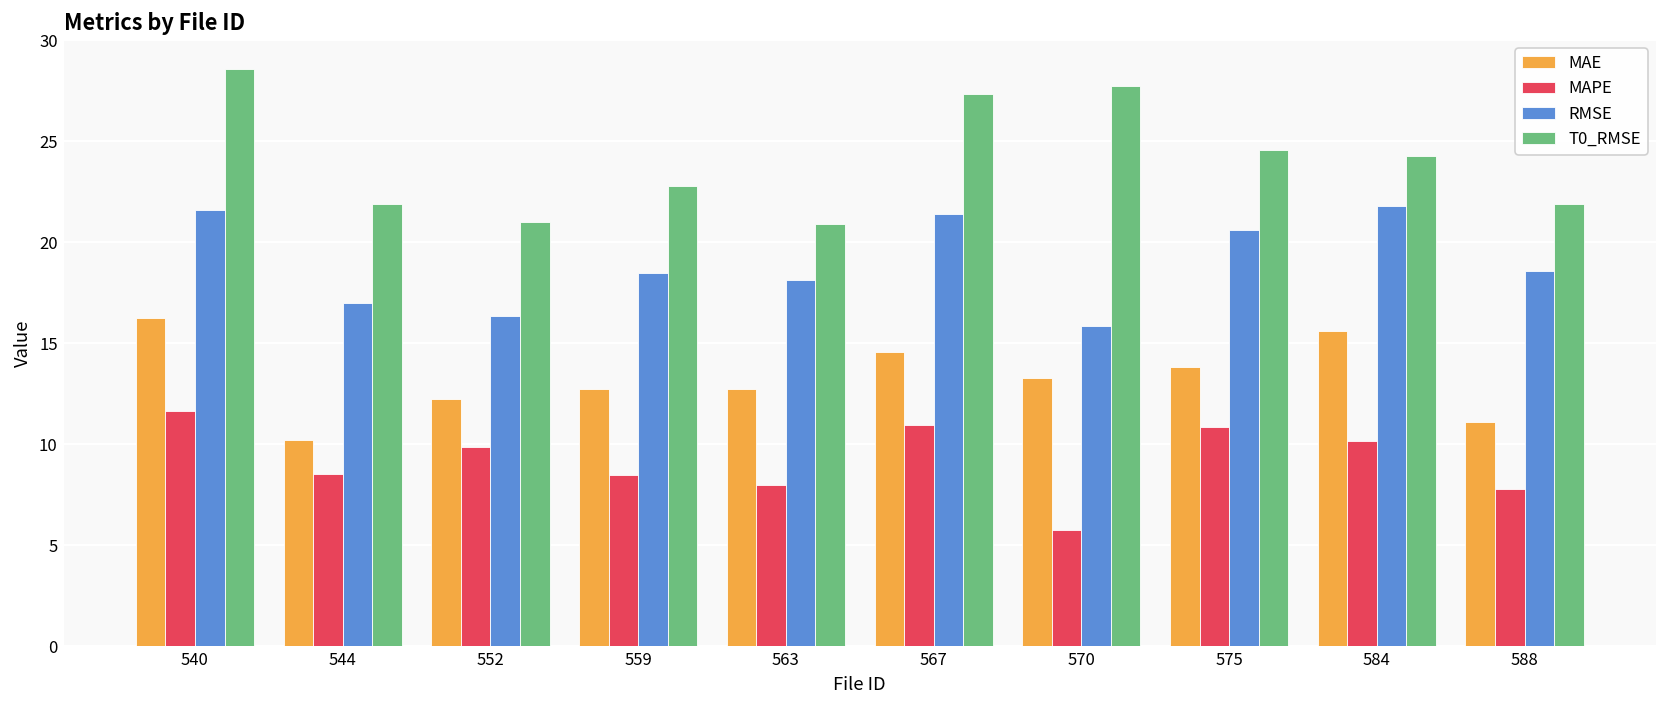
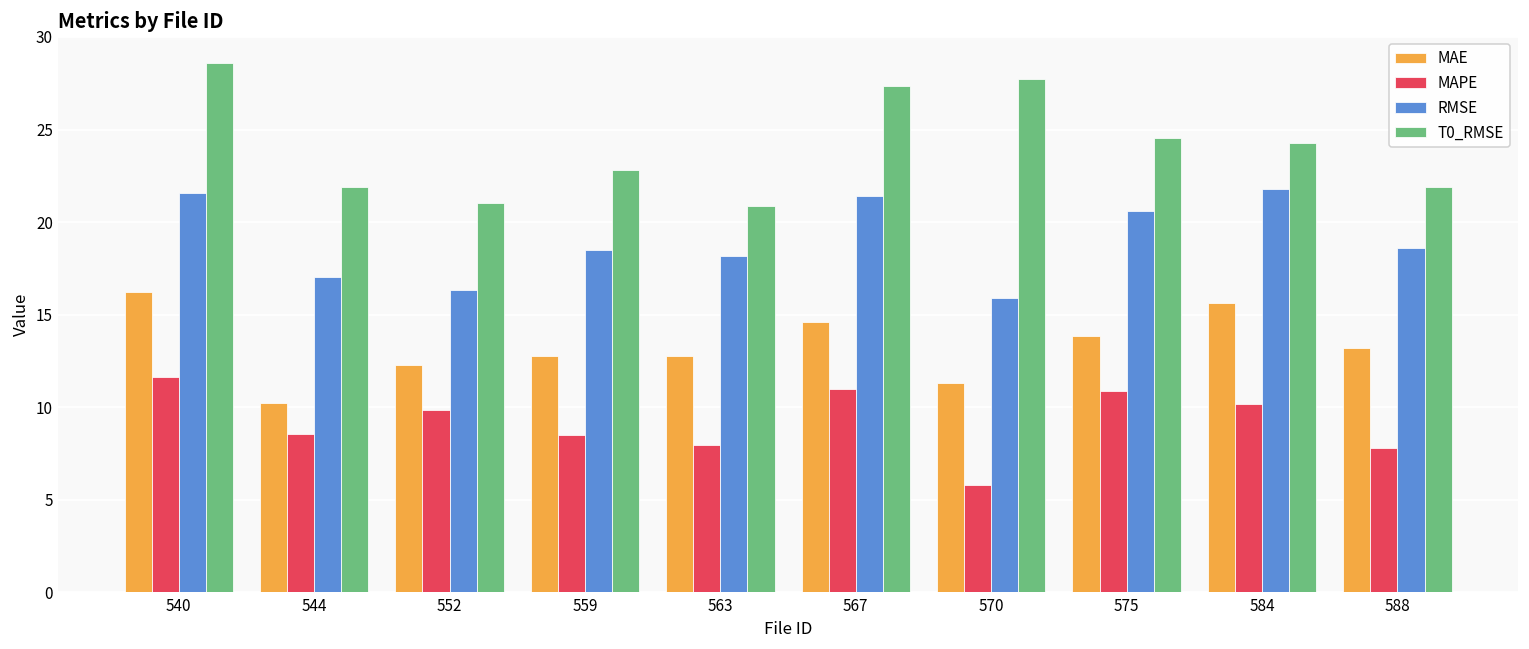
  {
    "MAE": {
      "540": 16.2,
      "544": 10.2,
      "552": 12.3,
      "559": 12.8,
      "563": 12.7,
      "567": 14.6,
-     "570": 13.3,
+     "570": 11.3,
      "575": 13.8,
      "584": 15.6,
-     "588": 11.1
+     "588": 13.2
    },
    "MAPE": {
      "540": 11.6,
      "544": 8.5,
      "552": 9.9,
      "559": 8.5,
      "563": 8.0,
      "567": 11.0,
      "570": 5.8,
      "575": 10.9,
      "584": 10.2,
      "588": 7.8
    },
    "RMSE": {
      "540": 21.6,
      "544": 17.0,
      "552": 16.3,
      "559": 18.5,
      "563": 18.2,
      "567": 21.4,
      "570": 15.9,
      "575": 20.6,
      "584": 21.8,
      "588": 18.6
    },
    "T0_RMSE": {
      "540": 28.6,
      "544": 21.9,
      "552": 21.0,
      "559": 22.8,
      "563": 20.9,
      "567": 27.3,
      "570": 27.8,
      "575": 24.6,
      "584": 24.3,
      "588": 21.9
    }
  }
